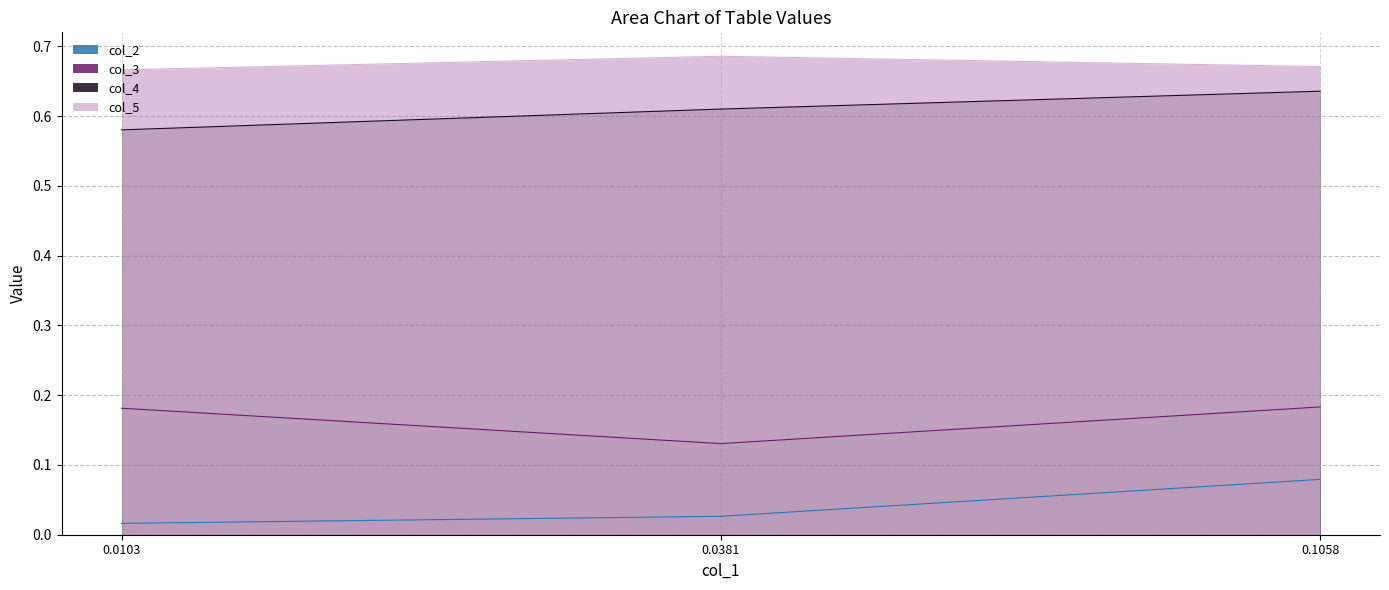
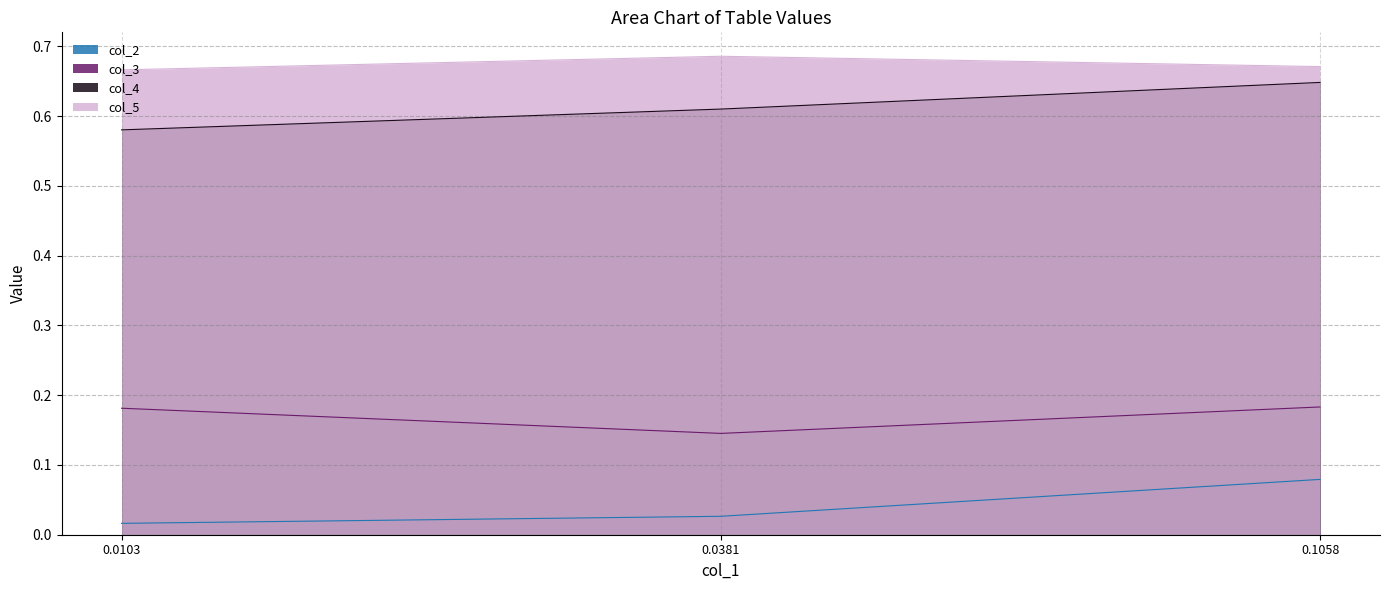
  {
    "col_2": {
      "0.0103": 0.02,
      "0.0381": 0.03,
      "0.1058": 0.08
    },
    "col_3": {
      "0.0103": 0.18,
-     "0.0381": 0.13,
+     "0.0381": 0.15,
      "0.1058": 0.18
    },
    "col_4": {
      "0.0103": 0.58,
      "0.0381": 0.61,
-     "0.1058": 0.64
+     "0.1058": 0.65
    },
    "col_5": {
      "0.0103": 0.67,
      "0.0381": 0.69,
      "0.1058": 0.67
    }
  }
